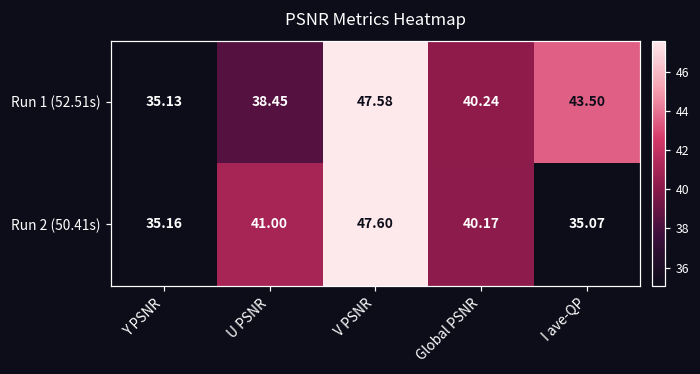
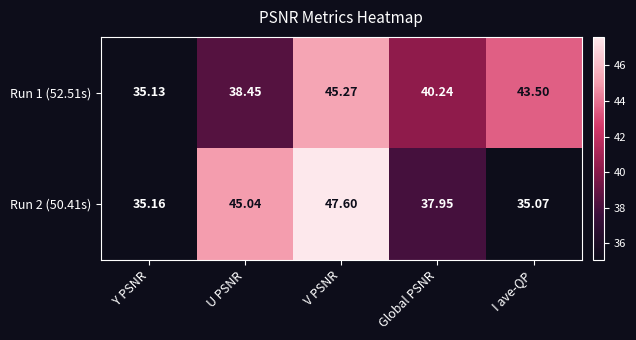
  {
    "Run 1 (52.51s)": {
      "Y PSNR": 35.13,
      "U PSNR": 38.45,
-     "V PSNR": 47.58,
+     "V PSNR": 45.27,
      "Global PSNR": 40.24,
      "I ave-QP": 43.50
    },
    "Run 2 (50.41s)": {
      "Y PSNR": 35.16,
-     "U PSNR": 41.00,
+     "U PSNR": 45.04,
      "V PSNR": 47.60,
-     "Global PSNR": 40.17,
+     "Global PSNR": 37.95,
      "I ave-QP": 35.07
    }
  }
